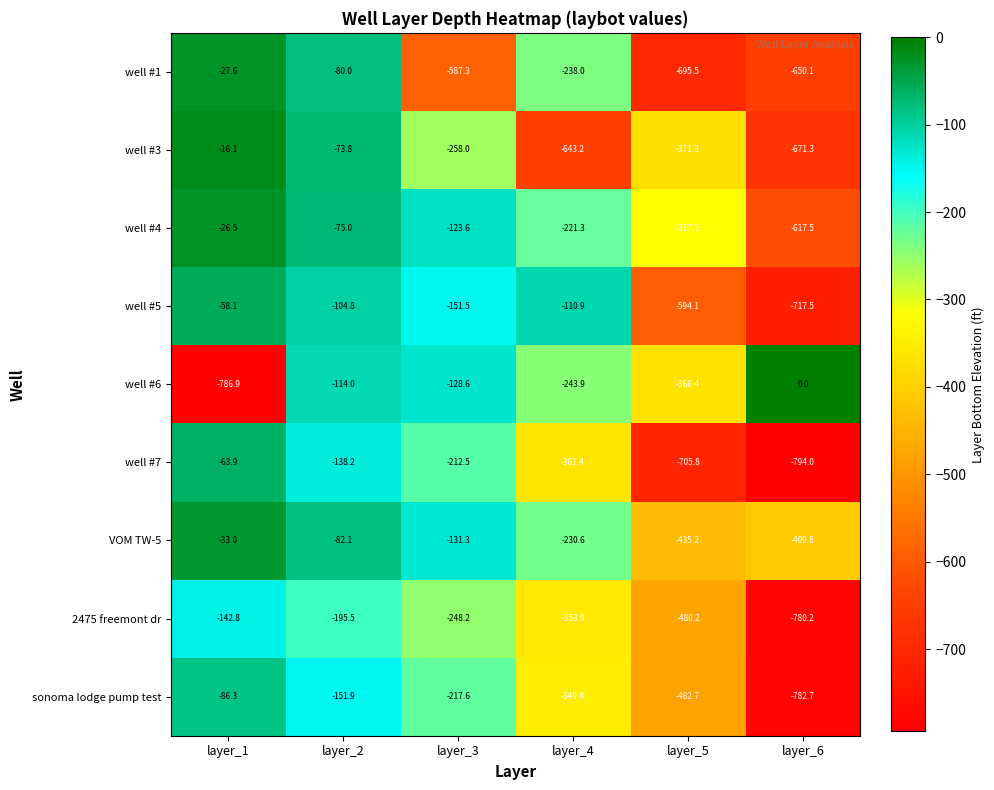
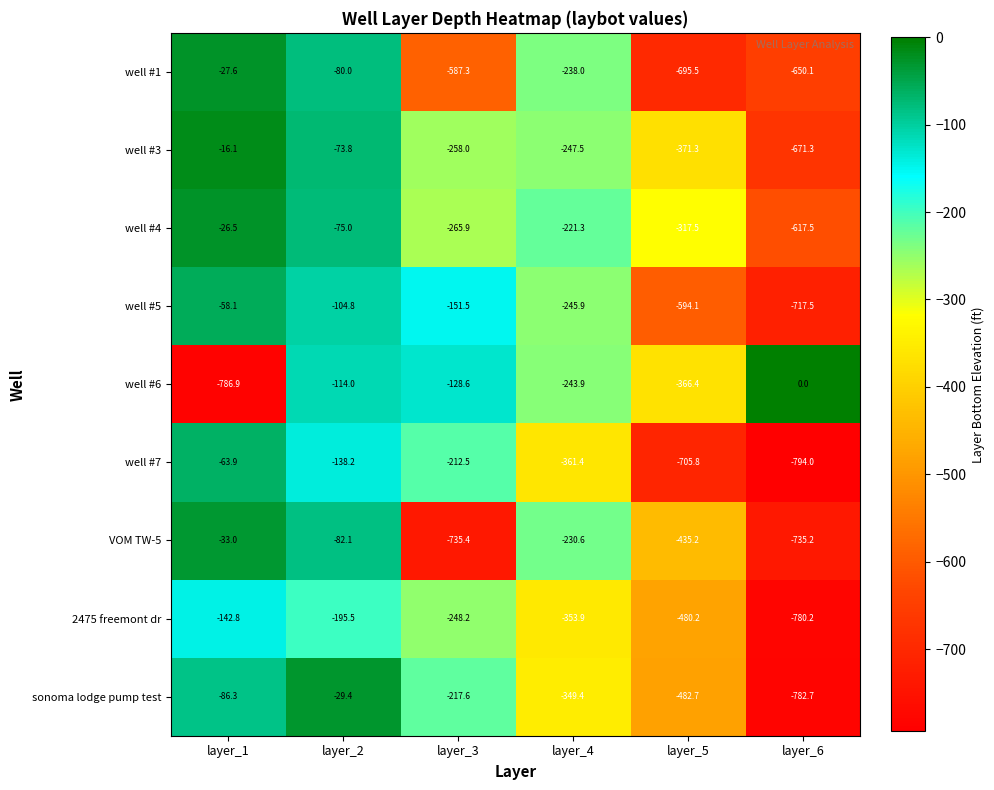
  {
    "well #1": {
      "layer_1": -27.6,
      "layer_2": -80.0,
      "layer_3": -587.3,
      "layer_4": -238.0,
      "layer_5": -695.5
    },
    "well #3": {
      "layer_1": -16.1,
      "layer_2": -73.8,
      "layer_3": -258.0,
-     "layer_4": -643.2,
+     "layer_4": -247.5,
      "layer_5": -371.3,
      "layer_6": -671.3
    },
    "well #4": {
      "layer_1": -26.5,
      "layer_2": -75.0,
-     "layer_3": -123.6,
+     "layer_3": -265.9,
      "layer_4": -221.3,
      "layer_5": -317.5,
      "layer_6": -617.5
    },
    "well #5": {
      "layer_1": -58.1,
      "layer_2": -104.8,
      "layer_3": -151.5,
-     "layer_4": -110.9,
+     "layer_4": -245.9,
      "layer_5": -594.1,
      "layer_6": -717.5
    },
    "well #6": {
      "layer_1": -786.9,
      "layer_2": -114.0,
      "layer_3": -128.6,
      "layer_4": -243.9,
      "layer_5": -366.4,
      "layer_6": 0.0
    },
    "well #7": {
      "layer_1": -63.9,
      "layer_2": -138.2,
      "layer_3": -212.5,
      "layer_4": -361.4,
      "layer_5": -705.8,
      "layer_6": -794.0
    },
    "VOM TW-5": {
      "layer_1": -33.0,
      "layer_2": -82.1,
-     "layer_3": -131.3,
+     "layer_3": -735.4,
      "layer_4": -230.6,
      "layer_5": -435.2,
-     "layer_6": -409.8
+     "layer_6": -735.2
    },
    "2475 freemont dr": {
      "layer_1": -142.8,
      "layer_2": -195.5,
      "layer_3": -248.2,
      "layer_4": -353.9,
      "layer_5": -480.2,
      "layer_6": -780.2
    },
    "sonoma lodge pump test": {
      "layer_1": -86.3,
-     "layer_2": -151.9,
+     "layer_2": -29.4,
      "layer_3": -217.6,
      "layer_4": -349.4,
      "layer_5": -482.7,
      "layer_6": -782.7
    }
  }
